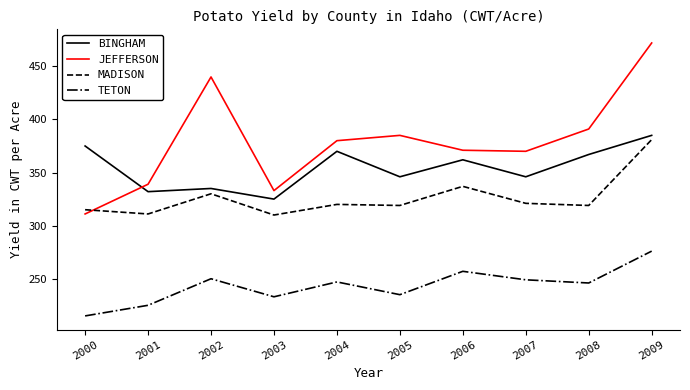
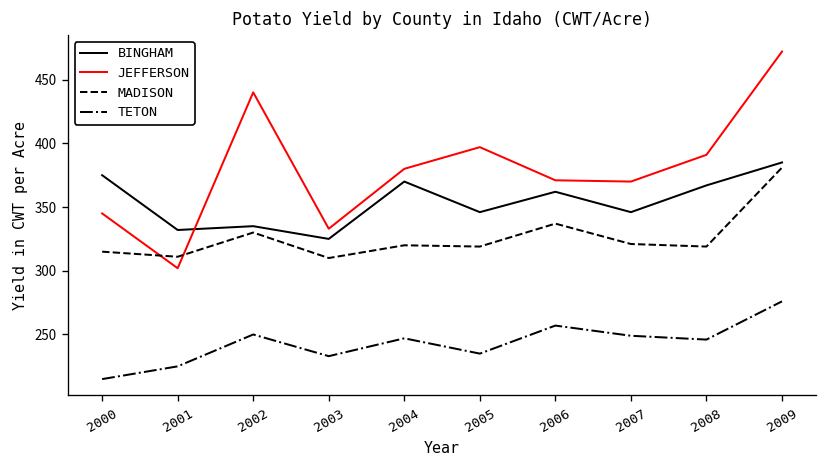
  {
    "JEFFERSON": {
-     "2000": 311,
-     "2001": 339,
+     "2000": 345,
+     "2001": 302,
      "2002": 440,
      "2003": 333,
      "2004": 380,
-     "2005": 385,
+     "2005": 397,
      "2006": 371,
      "2007": 370,
      "2008": 391,
      "2009": 472
    }
  }
